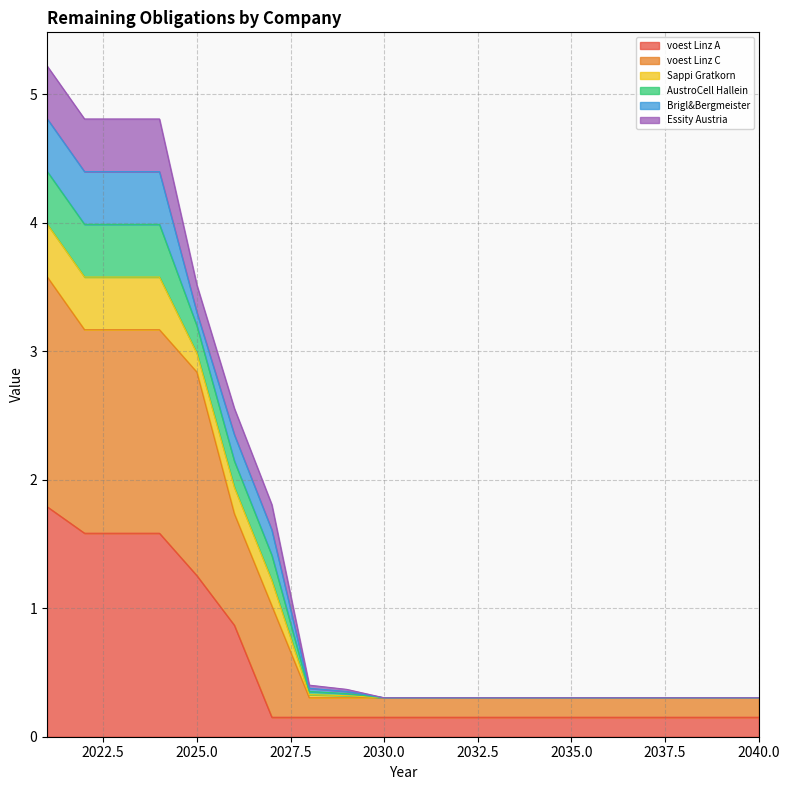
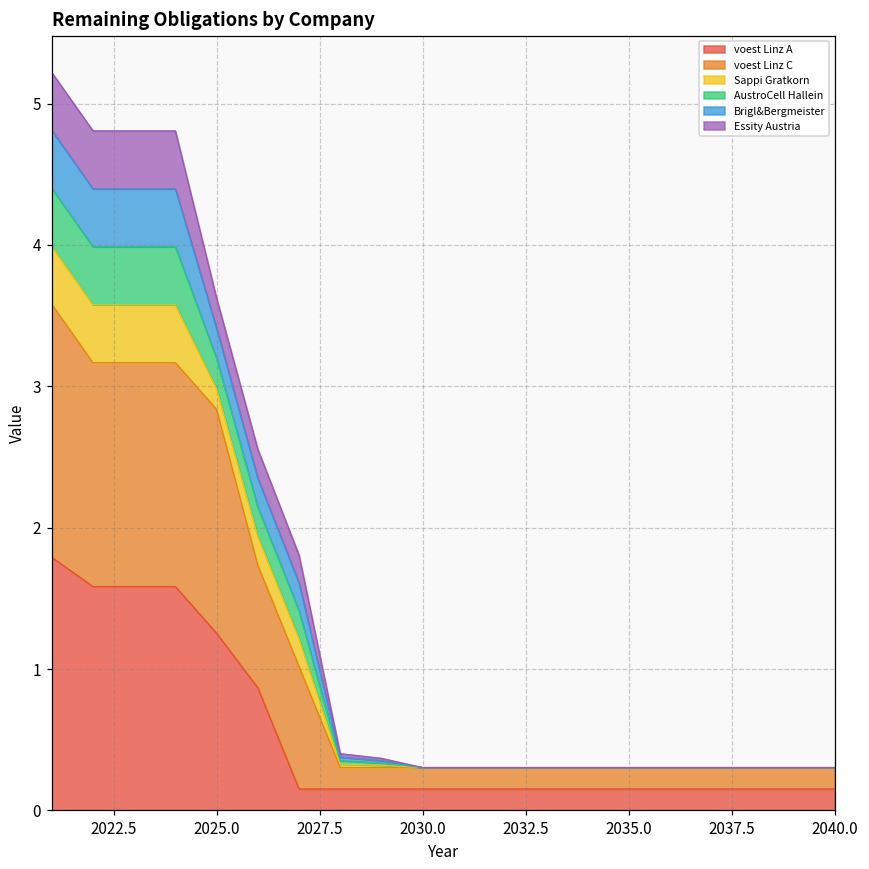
  {
    "Sappi Gratkorn": {
      "2025.0": 0.15
    },
    "AustroCell Hallein": {
      "2025.0": 0.21
    },
    "Brigl&Bergmeister": {
-     "2025.0": 0.10
+     "2025.0": 0.21
    },
    "Essity Austria": {
      "2025.0": 0.21
    }
  }
